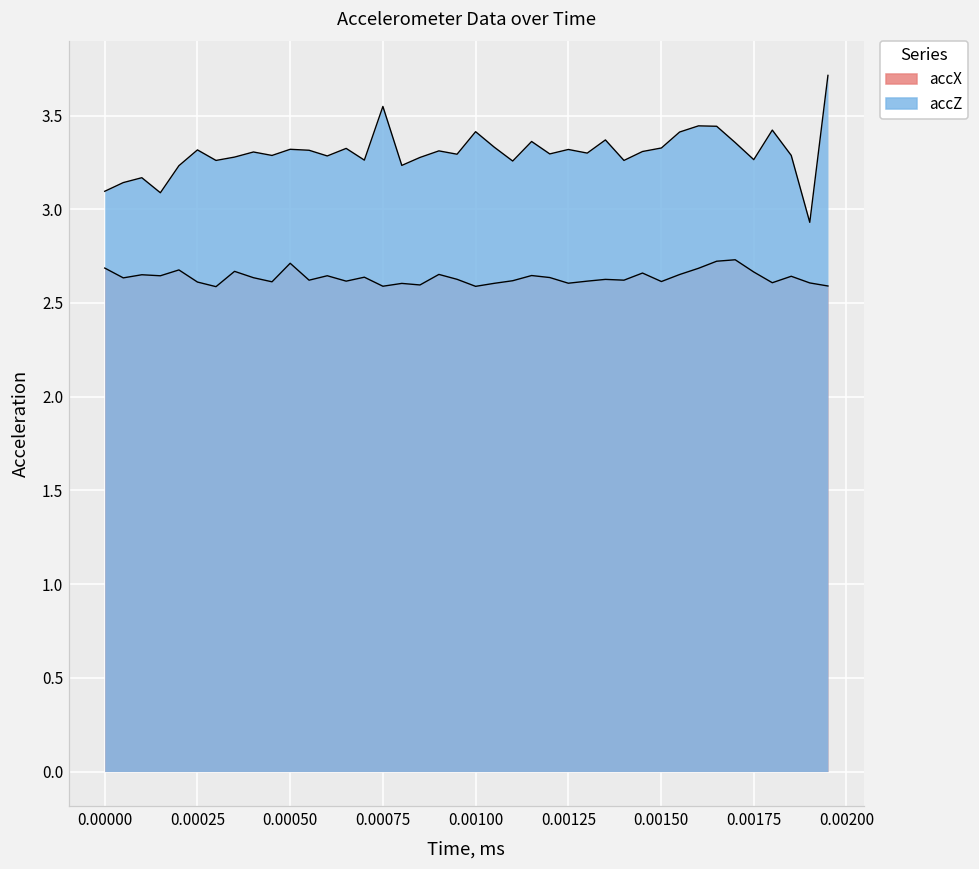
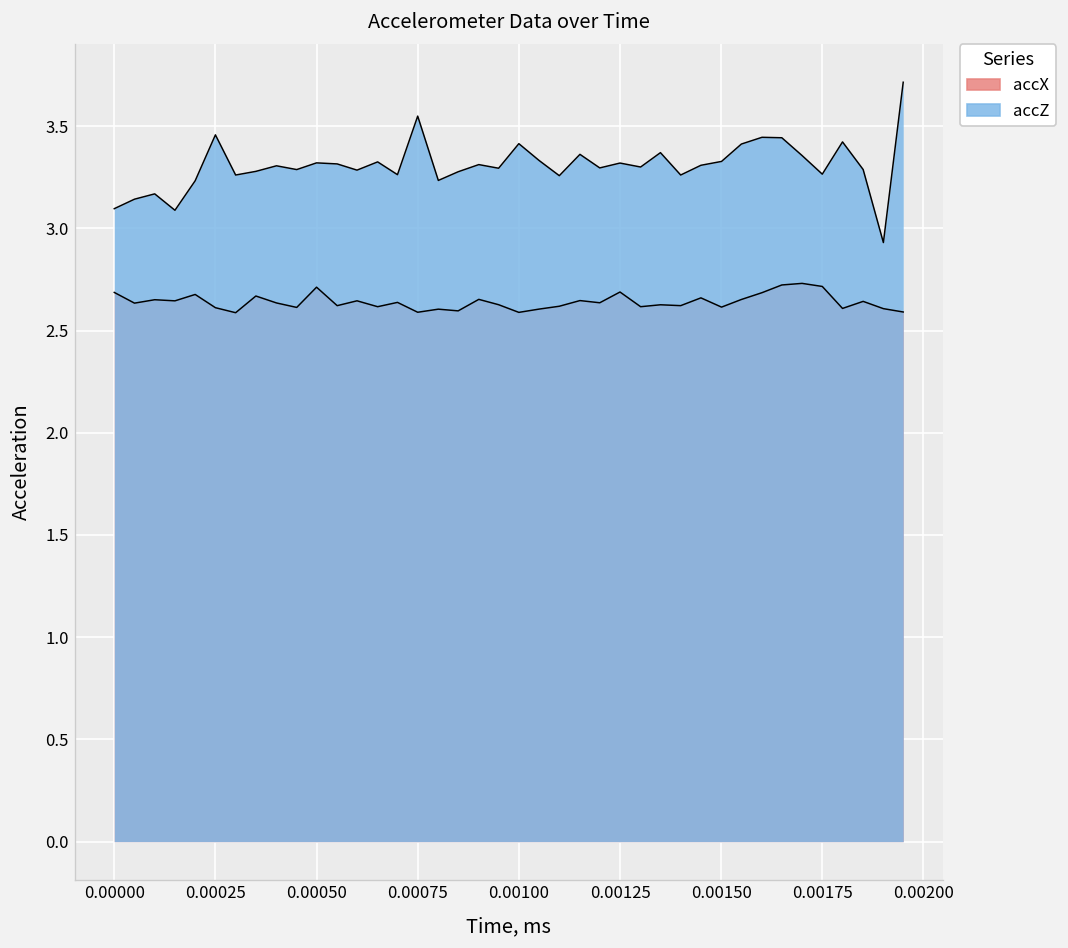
  {
    "accX": {
      "0.00000": 2.69,
      "0.00025": 2.61,
      "0.00050": 2.71,
      "0.00075": 2.59,
      "0.00100": 2.59,
-     "0.00125": 2.61,
-     "0.00175": 2.67
+     "0.00125": 2.69,
+     "0.00175": 2.72
    },
    "accZ": {
      "0.00000": 3.10,
-     "0.00025": 3.32,
+     "0.00025": 3.46,
      "0.00050": 3.32,
      "0.00075": 3.55,
      "0.00100": 3.41,
      "0.00125": 3.32,
      "0.00175": 3.26
    }
  }
